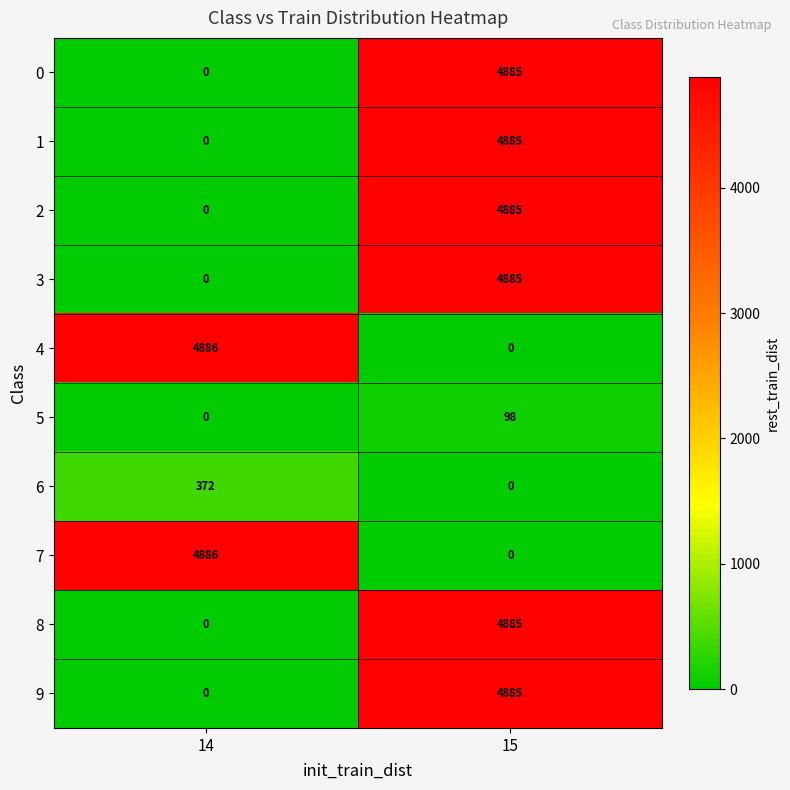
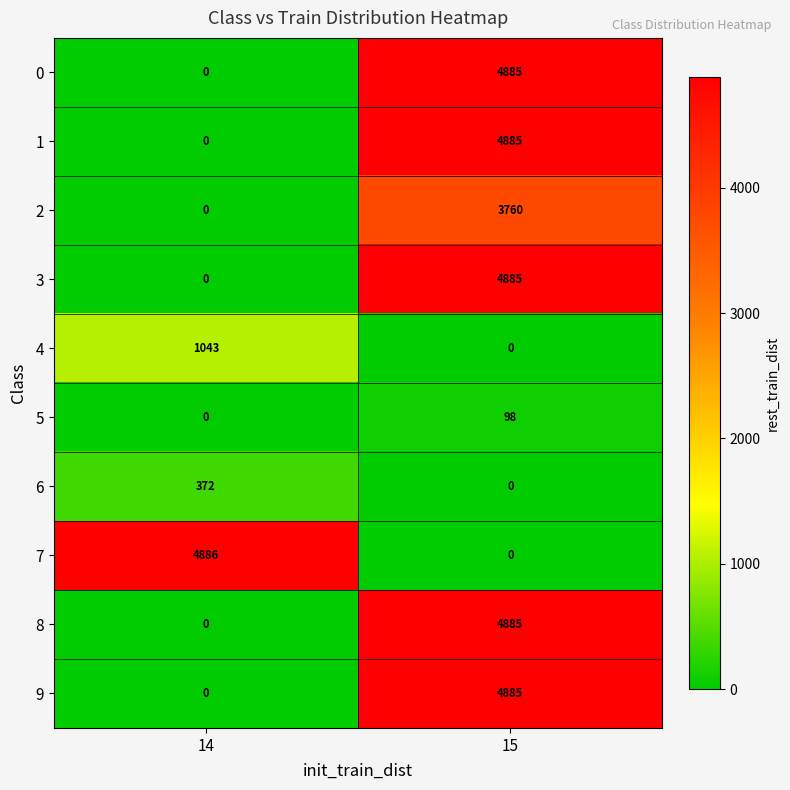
  {
    "0": {
      "14": 0,
      "15": 4885
    },
    "1": {
      "14": 0,
      "15": 4885
    },
    "2": {
      "14": 0,
-     "15": 4885
+     "15": 3760
    },
    "3": {
      "14": 0,
      "15": 4885
    },
    "4": {
-     "14": 4886,
+     "14": 1043,
      "15": 0
    },
    "5": {
      "14": 0,
      "15": 98
    },
    "6": {
      "14": 372,
      "15": 0
    },
    "7": {
      "14": 4886,
      "15": 0
    },
    "8": {
      "14": 0,
      "15": 4885
    },
    "9": {
      "14": 0,
      "15": 4885
    }
  }
